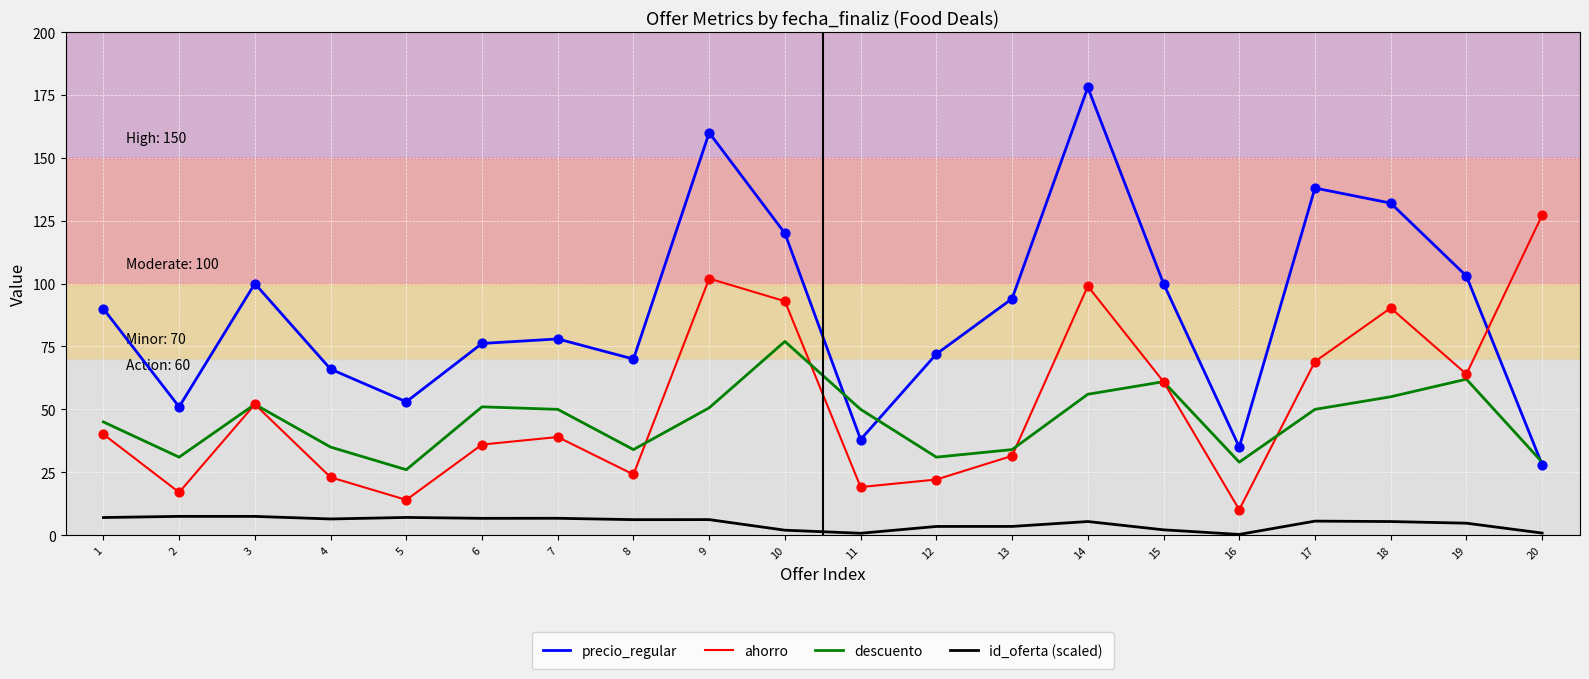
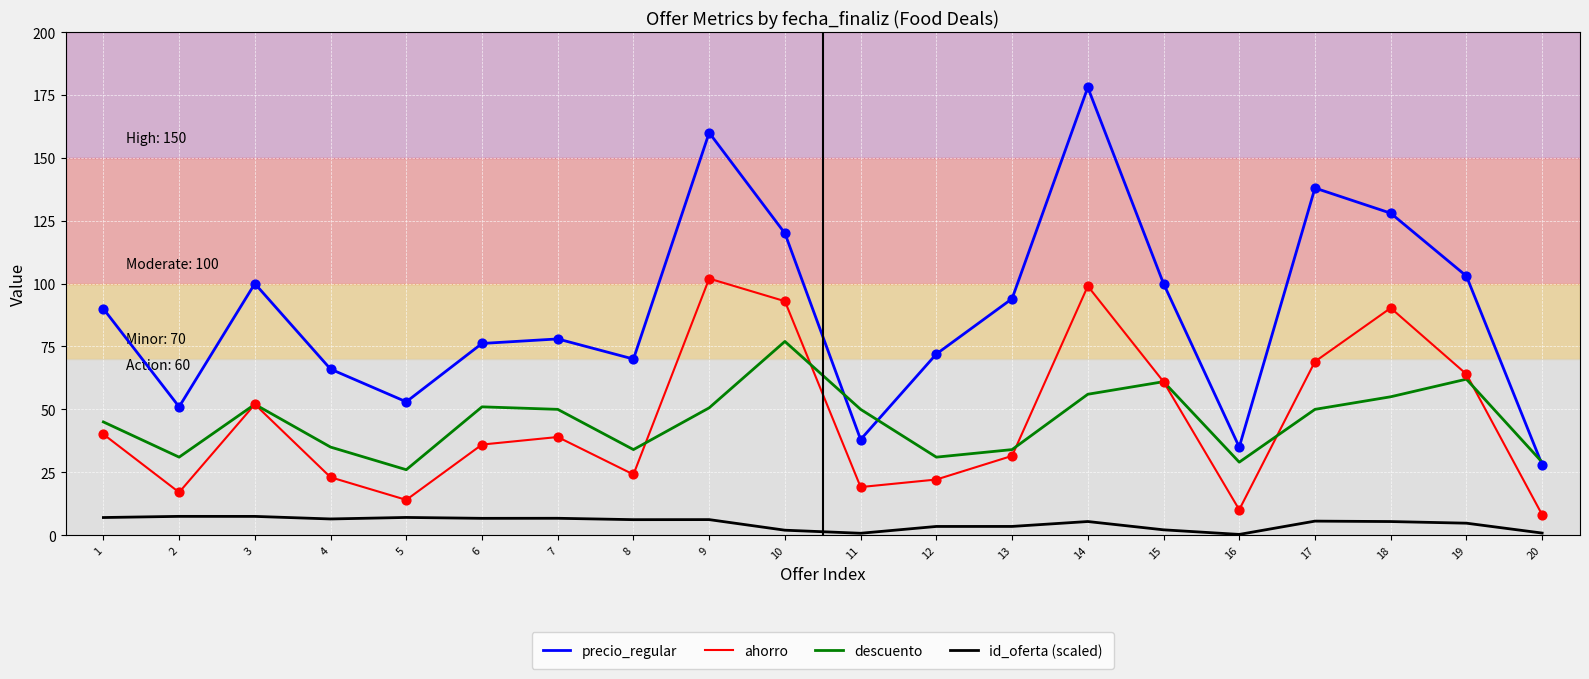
  {
    "precio_regular": {
      "1": 90,
      "2": 51,
      "3": 100,
      "4": 66,
      "5": 53,
      "6": 76,
      "7": 78,
      "8": 70,
      "9": 160,
      "10": 120,
      "11": 38,
      "12": 72,
      "13": 94,
      "14": 178,
      "15": 100,
      "16": 35,
      "17": 138,
-     "18": 132,
+     "18": 128,
      "19": 103
    },
    "ahorro": {
      "1": 40,
      "2": 17,
      "4": 23,
      "5": 14,
      "6": 36,
      "7": 39,
      "8": 24,
      "9": 102,
      "10": 93,
      "11": 19,
      "12": 22,
      "13": 32,
      "14": 99,
      "16": 10,
      "17": 69,
      "18": 90,
      "19": 64,
-     "20": 127
+     "20": 8
    },
    "descuento": {
      "1": 45,
      "2": 31,
      "4": 35,
      "5": 26,
      "6": 51,
      "7": 50,
      "8": 34,
      "9": 51,
      "10": 77,
      "11": 50,
      "12": 31,
      "13": 34,
      "14": 56,
      "16": 29,
      "17": 50,
      "18": 55,
      "19": 62
    },
    "id_oferta (scaled)": {
      "1": 7,
      "2": 7,
      "3": 7,
      "4": 6,
      "5": 7,
      "6": 7,
      "7": 7,
      "8": 6,
      "9": 6,
      "10": 2,
      "11": 1,
      "12": 3,
      "13": 3,
      "14": 5,
      "15": 2,
      "16": 0,
      "17": 6,
      "18": 5,
      "19": 5,
      "20": 1
    }
  }
